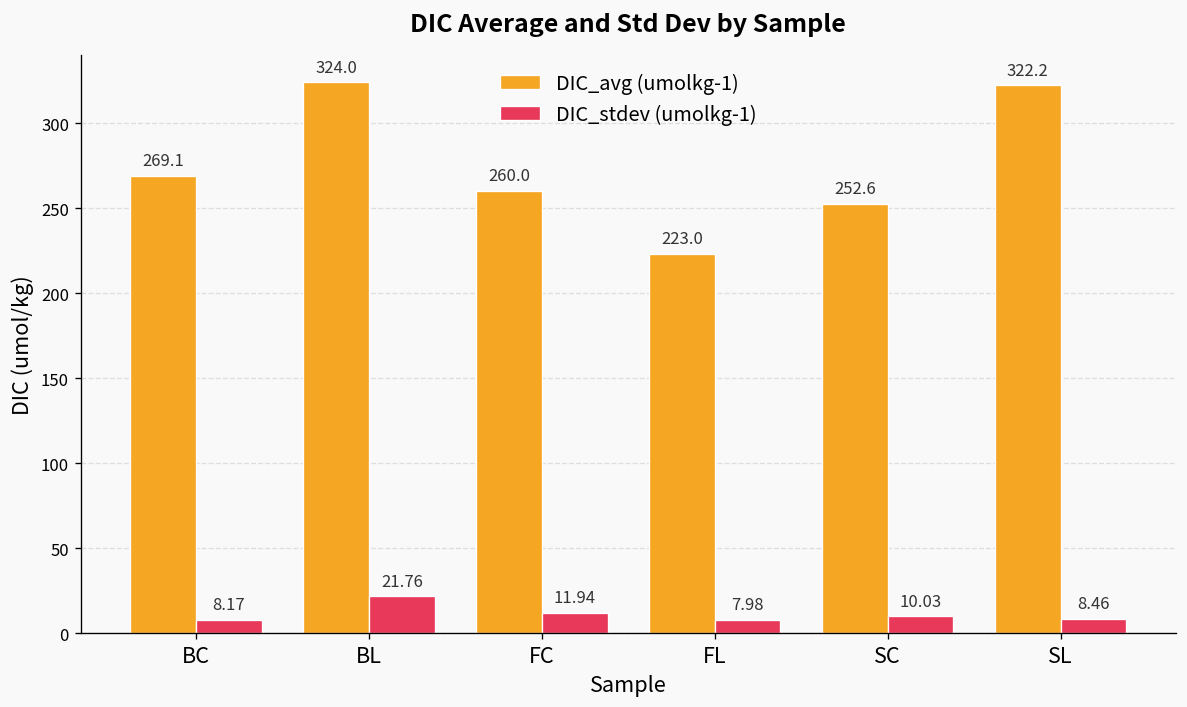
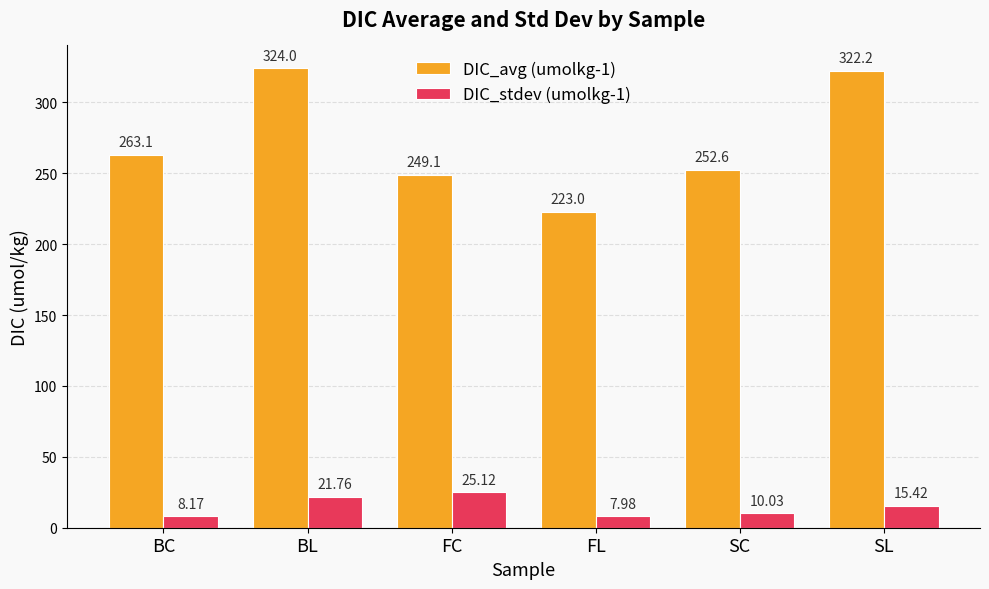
  {
    "DIC_avg (umolkg-1)": {
-     "BC": 269.1,
+     "BC": 263.1,
      "BL": 324.0,
-     "FC": 260.0,
+     "FC": 249.1,
      "FL": 223.0,
      "SC": 252.6,
      "SL": 322.2
    },
    "DIC_stdev (umolkg-1)": {
      "BC": 8.17,
      "BL": 21.76,
-     "FC": 11.94,
+     "FC": 25.12,
      "FL": 7.98,
      "SC": 10.03,
-     "SL": 8.46
+     "SL": 15.42
    }
  }
